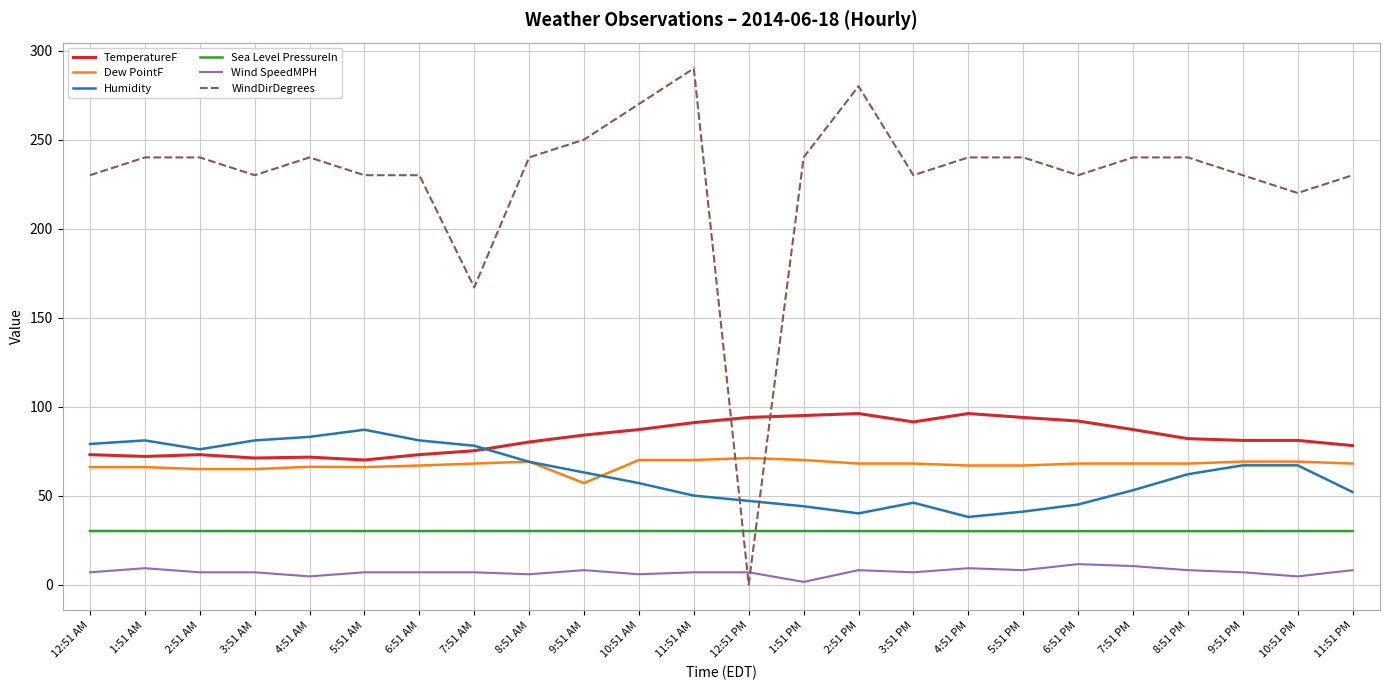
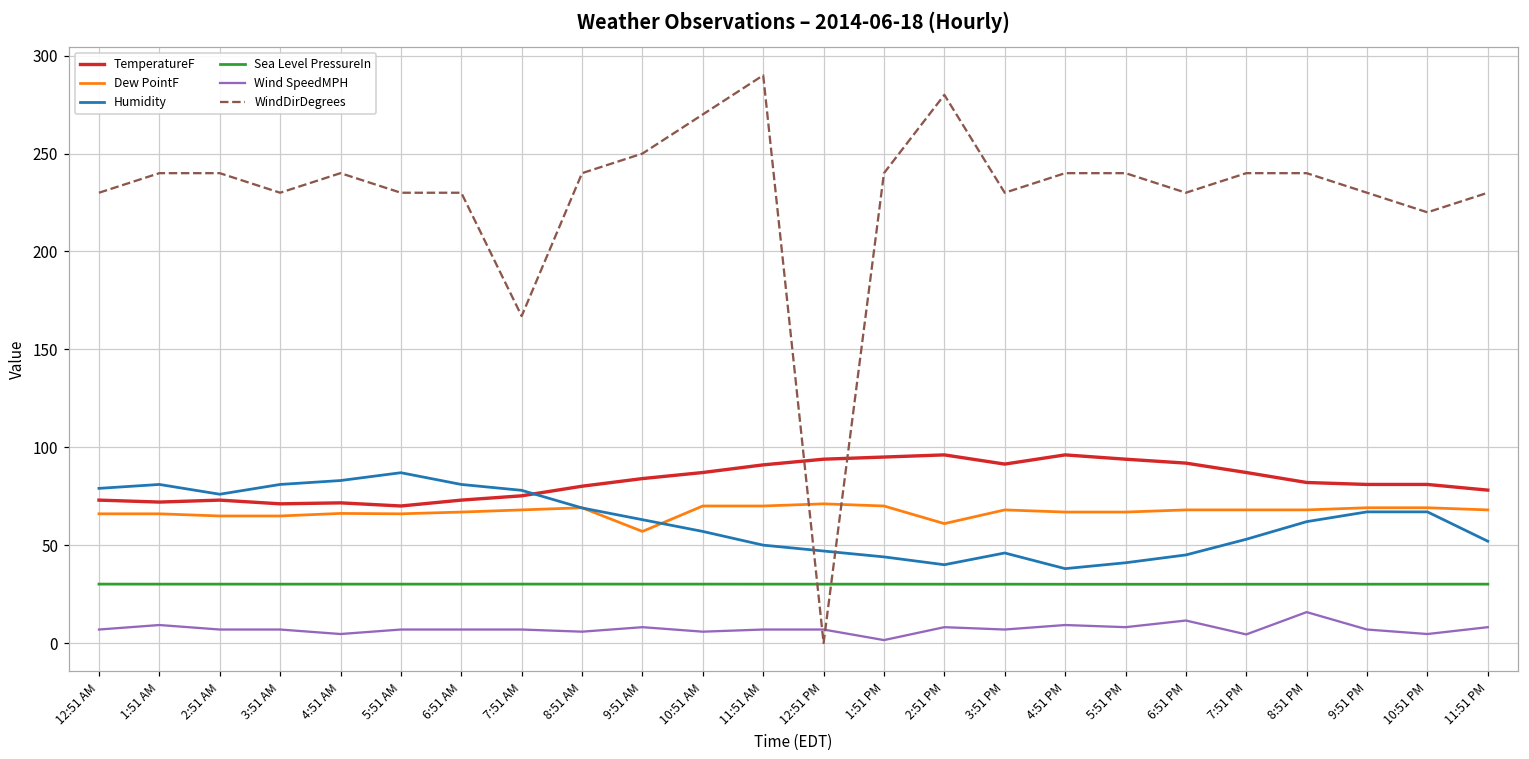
  {
    "TemperatureF": {
      "12:51 AM": 73,
      "1:51 AM": 72,
      "2:51 AM": 73,
      "3:51 AM": 71,
      "4:51 AM": 72,
      "5:51 AM": 70,
      "6:51 AM": 73,
      "7:51 AM": 75,
      "8:51 AM": 80,
      "9:51 AM": 84,
      "10:51 AM": 87,
      "11:51 AM": 91,
      "12:51 PM": 94,
      "1:51 PM": 95,
      "2:51 PM": 96,
      "3:51 PM": 91,
      "4:51 PM": 96,
      "5:51 PM": 94,
      "6:51 PM": 92,
      "7:51 PM": 87,
      "8:51 PM": 82,
      "9:51 PM": 81,
      "10:51 PM": 81,
      "11:51 PM": 78
    },
    "Dew PointF": {
      "12:51 AM": 66,
      "1:51 AM": 66,
      "2:51 AM": 65,
      "3:51 AM": 65,
      "4:51 AM": 66,
      "5:51 AM": 66,
      "6:51 AM": 67,
      "7:51 AM": 68,
      "9:51 AM": 57,
      "10:51 AM": 70,
      "11:51 AM": 70,
      "12:51 PM": 71,
      "1:51 PM": 70,
-     "2:51 PM": 68,
+     "2:51 PM": 61,
      "3:51 PM": 68,
      "4:51 PM": 67,
      "5:51 PM": 67,
      "6:51 PM": 68,
      "7:51 PM": 68,
      "8:51 PM": 68,
      "9:51 PM": 69,
      "10:51 PM": 69,
      "11:51 PM": 68
    },
    "Humidity": {
      "12:51 AM": 79,
      "1:51 AM": 81,
      "2:51 AM": 76,
      "3:51 AM": 81,
      "4:51 AM": 83,
      "5:51 AM": 87,
      "6:51 AM": 81,
      "7:51 AM": 78,
      "9:51 AM": 63,
      "10:51 AM": 57,
      "11:51 AM": 50,
      "12:51 PM": 47,
      "1:51 PM": 44,
      "2:51 PM": 40,
      "3:51 PM": 46,
      "4:51 PM": 38,
      "5:51 PM": 41,
      "6:51 PM": 45,
      "7:51 PM": 53,
      "8:51 PM": 62,
      "9:51 PM": 67,
      "10:51 PM": 67,
      "11:51 PM": 52
    },
    "Sea Level PressureIn": {
      "12:51 AM": 30,
      "1:51 AM": 30,
      "2:51 AM": 30,
      "3:51 AM": 30,
      "4:51 AM": 30,
      "5:51 AM": 30,
      "6:51 AM": 30,
      "7:51 AM": 30,
      "8:51 AM": 30,
      "9:51 AM": 30,
      "10:51 AM": 30,
      "11:51 AM": 30,
      "12:51 PM": 30,
      "1:51 PM": 30,
      "2:51 PM": 30,
      "3:51 PM": 30,
      "4:51 PM": 30,
      "5:51 PM": 30,
      "6:51 PM": 30,
      "7:51 PM": 30,
      "8:51 PM": 30,
      "9:51 PM": 30,
      "10:51 PM": 30,
      "11:51 PM": 30
    },
    "Wind SpeedMPH": {
      "12:51 AM": 7,
      "1:51 AM": 9,
      "2:51 AM": 7,
      "3:51 AM": 7,
      "4:51 AM": 5,
      "5:51 AM": 7,
      "6:51 AM": 7,
      "7:51 AM": 7,
      "8:51 AM": 6,
      "9:51 AM": 8,
      "10:51 AM": 6,
      "11:51 AM": 7,
      "12:51 PM": 7,
      "1:51 PM": 2,
      "2:51 PM": 8,
      "3:51 PM": 7,
      "4:51 PM": 9,
      "5:51 PM": 8,
      "6:51 PM": 12,
-     "7:51 PM": 10,
-     "8:51 PM": 8,
+     "7:51 PM": 4,
+     "8:51 PM": 16,
      "9:51 PM": 7,
      "10:51 PM": 5,
      "11:51 PM": 8
    },
    "WindDirDegrees": {
      "12:51 AM": 230,
      "1:51 AM": 240,
      "2:51 AM": 240,
      "3:51 AM": 230,
      "4:51 AM": 240,
      "5:51 AM": 230,
      "6:51 AM": 230,
      "7:51 AM": 167,
      "8:51 AM": 240,
      "9:51 AM": 250,
      "10:51 AM": 270,
      "11:51 AM": 290,
      "12:51 PM": 0,
      "1:51 PM": 240,
      "2:51 PM": 280,
      "3:51 PM": 230,
      "4:51 PM": 240,
      "5:51 PM": 240,
      "6:51 PM": 230,
      "7:51 PM": 240,
      "8:51 PM": 240,
      "9:51 PM": 230,
      "10:51 PM": 220,
      "11:51 PM": 230
    }
  }
